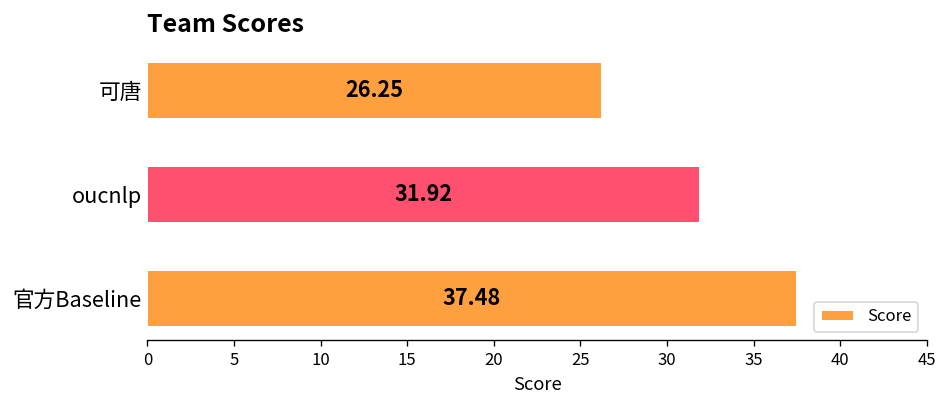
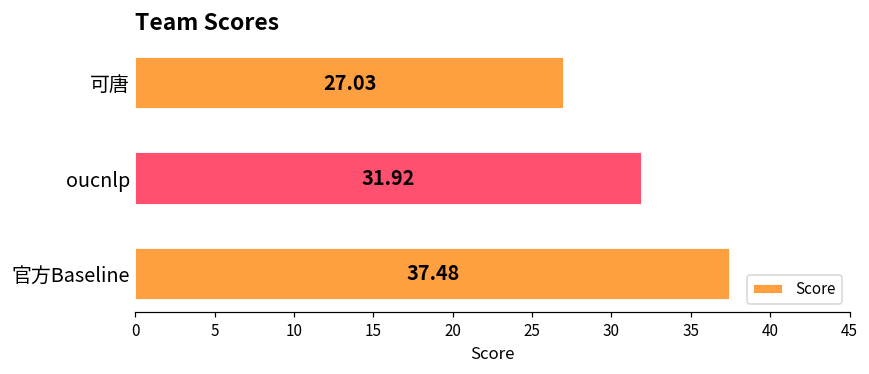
  {
-   "可唐": 26.25,
+   "可唐": 27.03,
    "oucnlp": 31.92,
    "官方Baseline": 37.48
  }
